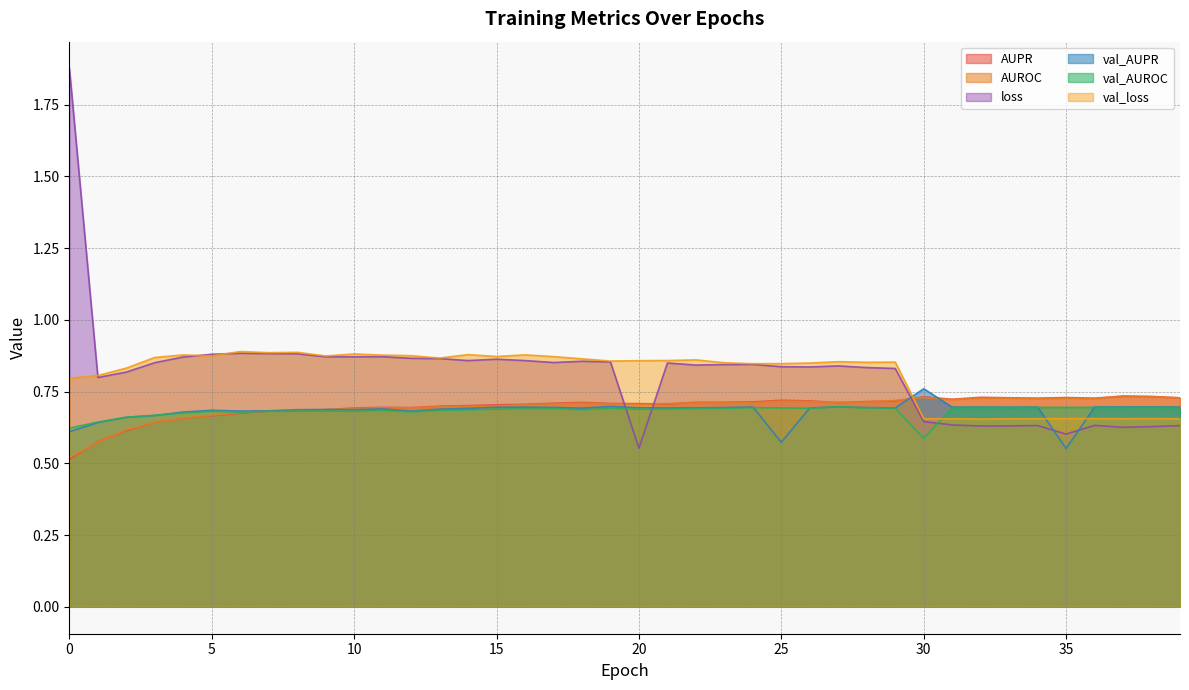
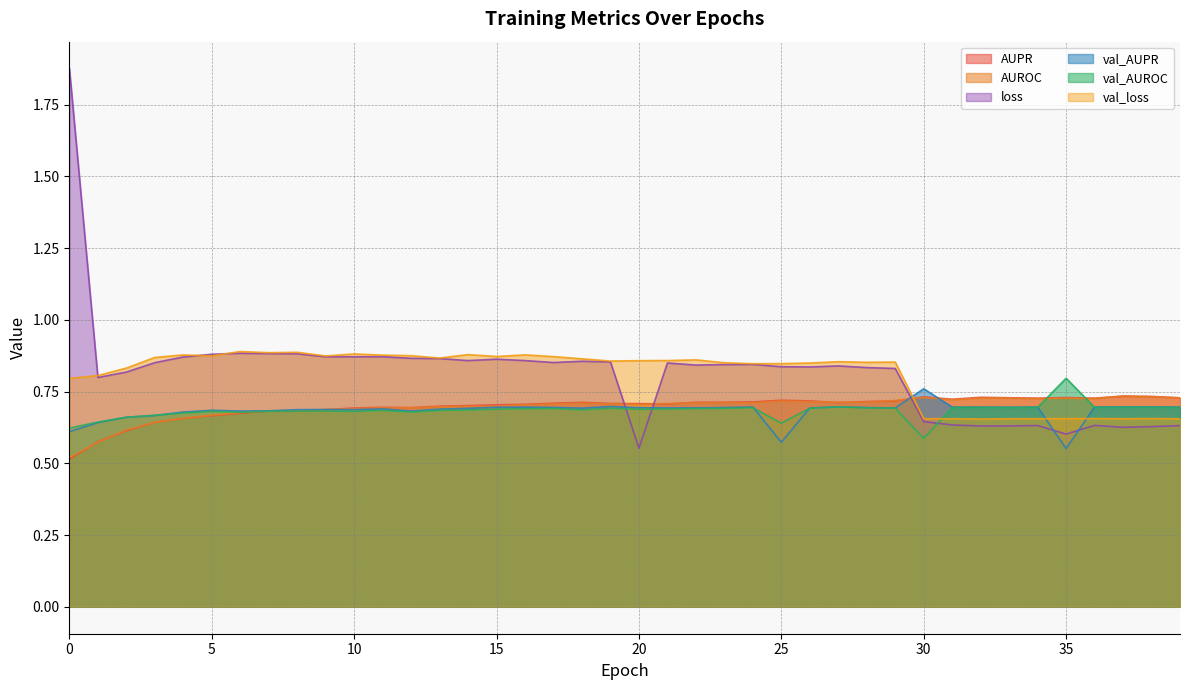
  {
    "loss": {
      "0": 1.88,
      "10": 0.87,
      "15": 0.86,
      "20": 0.55,
      "25": 0.84,
      "30": 0.65,
      "35": 0.60
    },
    "val_AUPR": {
      "0": 0.61,
      "25": 0.57,
      "30": 0.76,
      "35": 0.55
    },
    "val_AUROC": {
      "0": 0.62,
-     "25": 0.69,
+     "25": 0.64,
      "30": 0.59,
-     "35": 0.70
+     "35": 0.80
    }
  }
